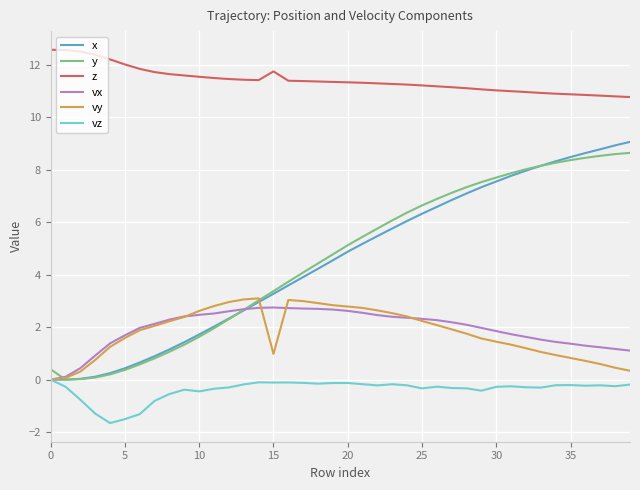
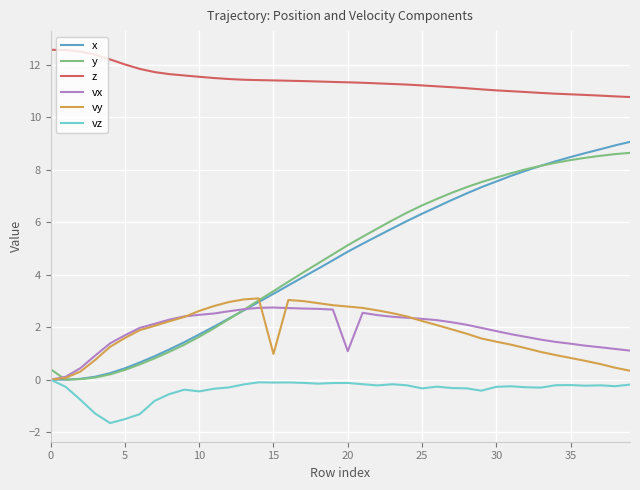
  {
    "y": {
      "0": 0.4,
      "15": 3.4,
      "20": 5.1,
      "25": 6.6,
      "30": 7.7,
      "35": 8.4
    },
    "z": {
      "0": 12.6,
      "5": 12.0,
      "10": 11.5,
-     "15": 11.8,
+     "15": 11.4,
      "20": 11.3,
      "25": 11.2,
      "30": 11.0,
      "35": 10.9
    },
    "vx": {
      "5": 1.7,
      "10": 2.5,
      "15": 2.8,
-     "20": 2.6,
+     "20": 1.1,
      "30": 1.9,
      "35": 1.4
    },
    "vy": {
      "5": 1.6,
      "10": 2.6,
      "15": 1.0,
      "20": 2.8,
      "30": 1.5,
      "35": 0.8
    }
  }
